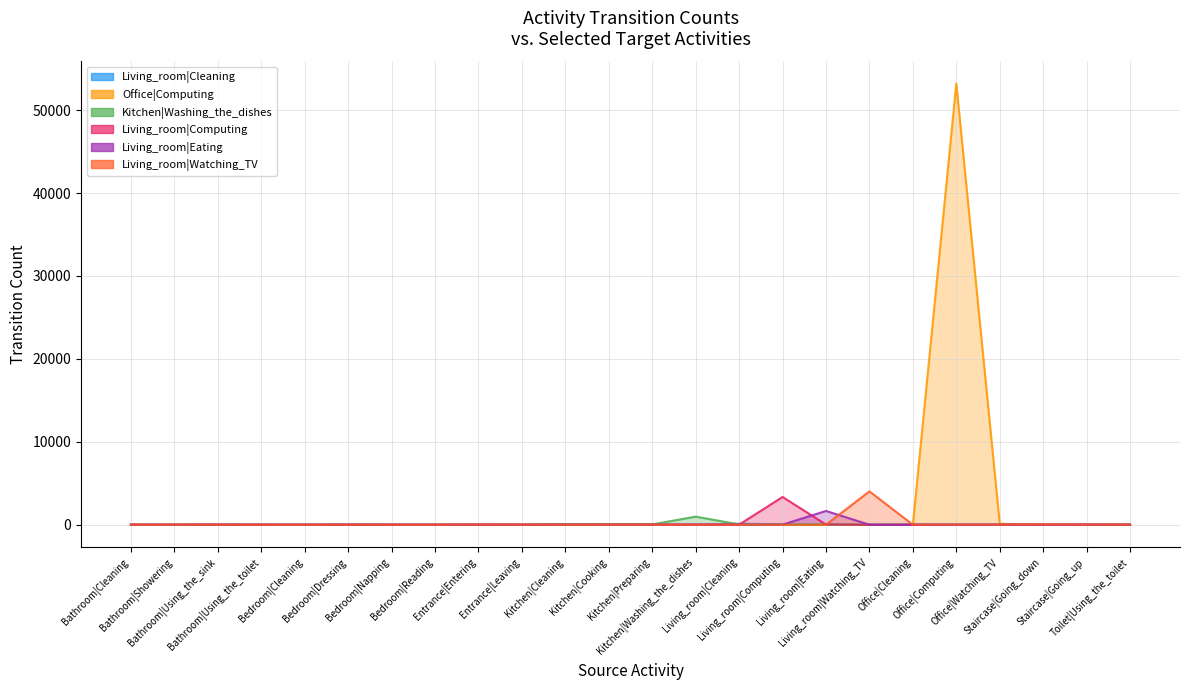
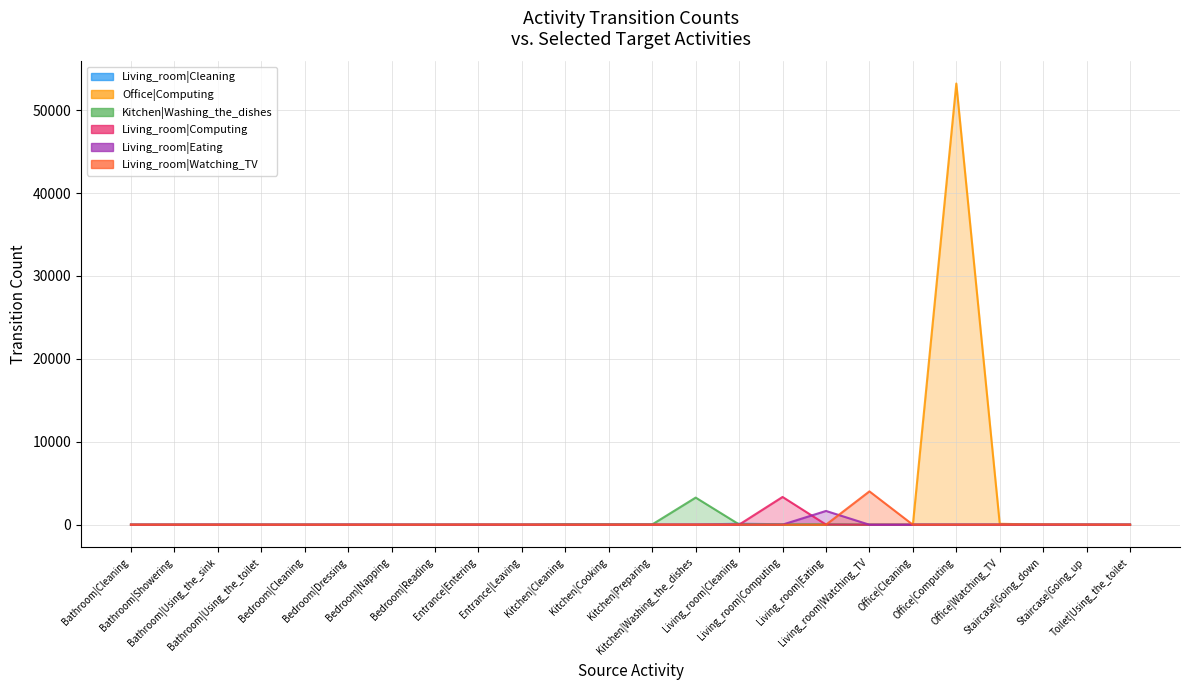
  {
    "Kitchen|Washing_the_dishes": {
-     "Kitchen|Washing_the_dishes": 1000
+     "Kitchen|Washing_the_dishes": 3000
    }
  }
